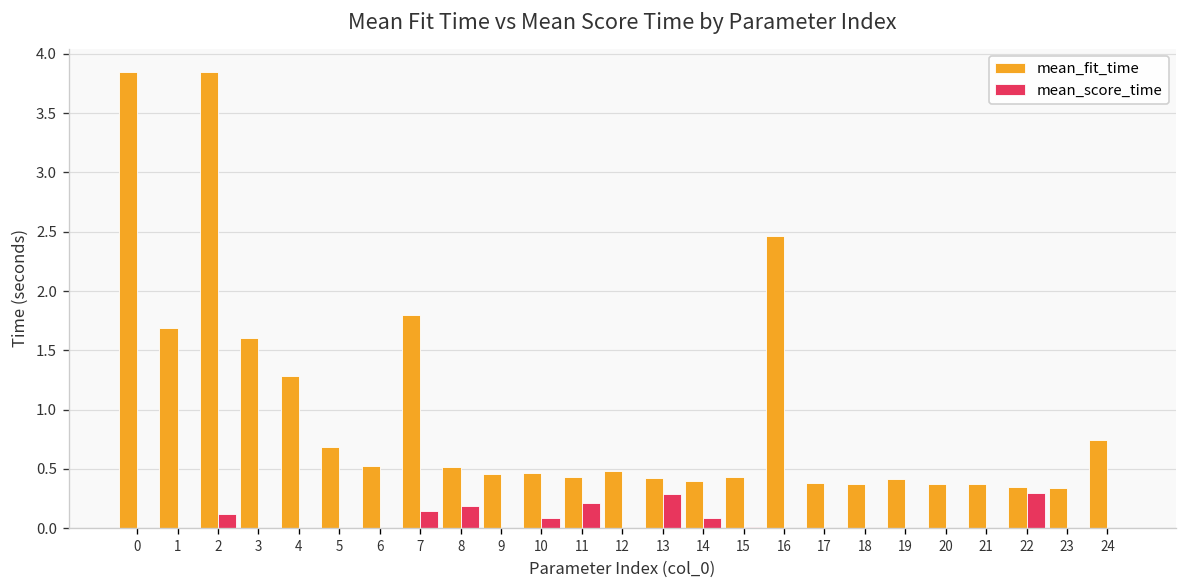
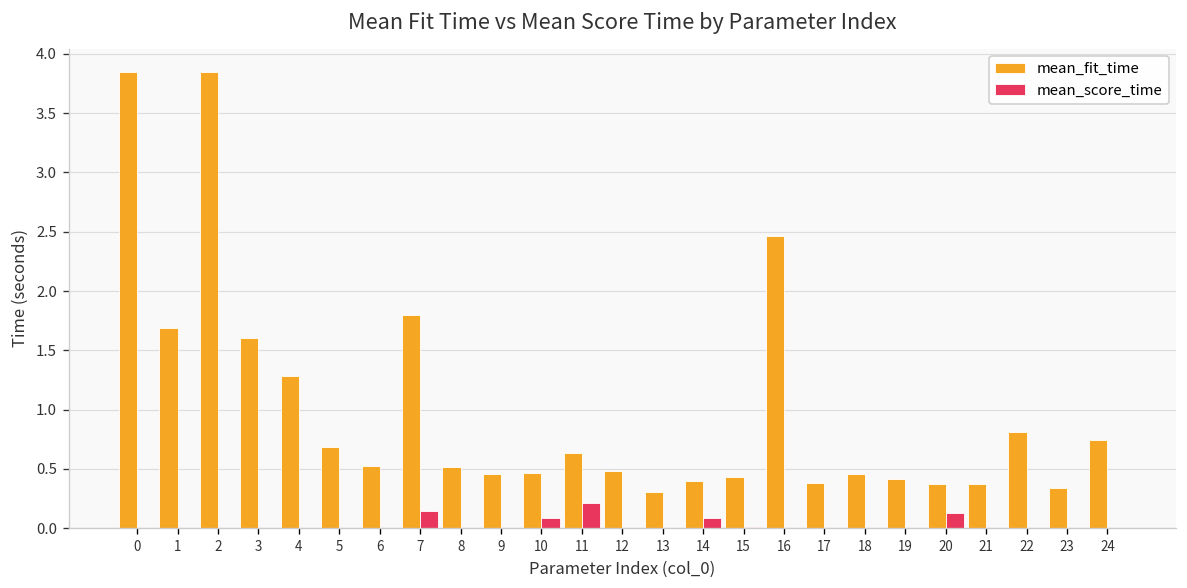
  {
    "mean_fit_time": {
      "0": 3.8,
      "1": 1.7,
      "2": 3.8,
      "3": 1.6,
      "4": 1.3,
      "5": 0.7,
      "6": 0.5,
      "7": 1.8,
      "8": 0.5,
      "9": 0.5,
      "10": 0.5,
-     "11": 0.4,
+     "11": 0.6,
      "12": 0.5,
-     "13": 0.4,
+     "13": 0.3,
      "14": 0.4,
      "15": 0.4,
      "16": 2.5,
      "17": 0.4,
-     "18": 0.4,
+     "18": 0.5,
      "19": 0.4,
      "20": 0.4,
      "21": 0.4,
-     "22": 0.3,
+     "22": 0.8,
      "23": 0.3,
      "24": 0.7
    },
    "mean_score_time": {
-     "2": 0.1,
+     "2": 0.0,
      "7": 0.1,
-     "8": 0.2,
+     "8": 0.0,
      "10": 0.1,
      "11": 0.2,
-     "13": 0.3,
+     "13": 0.0,
      "14": 0.1,
-     "20": 0.0,
-     "22": 0.3
+     "20": 0.1,
+     "22": 0.0
    }
  }
